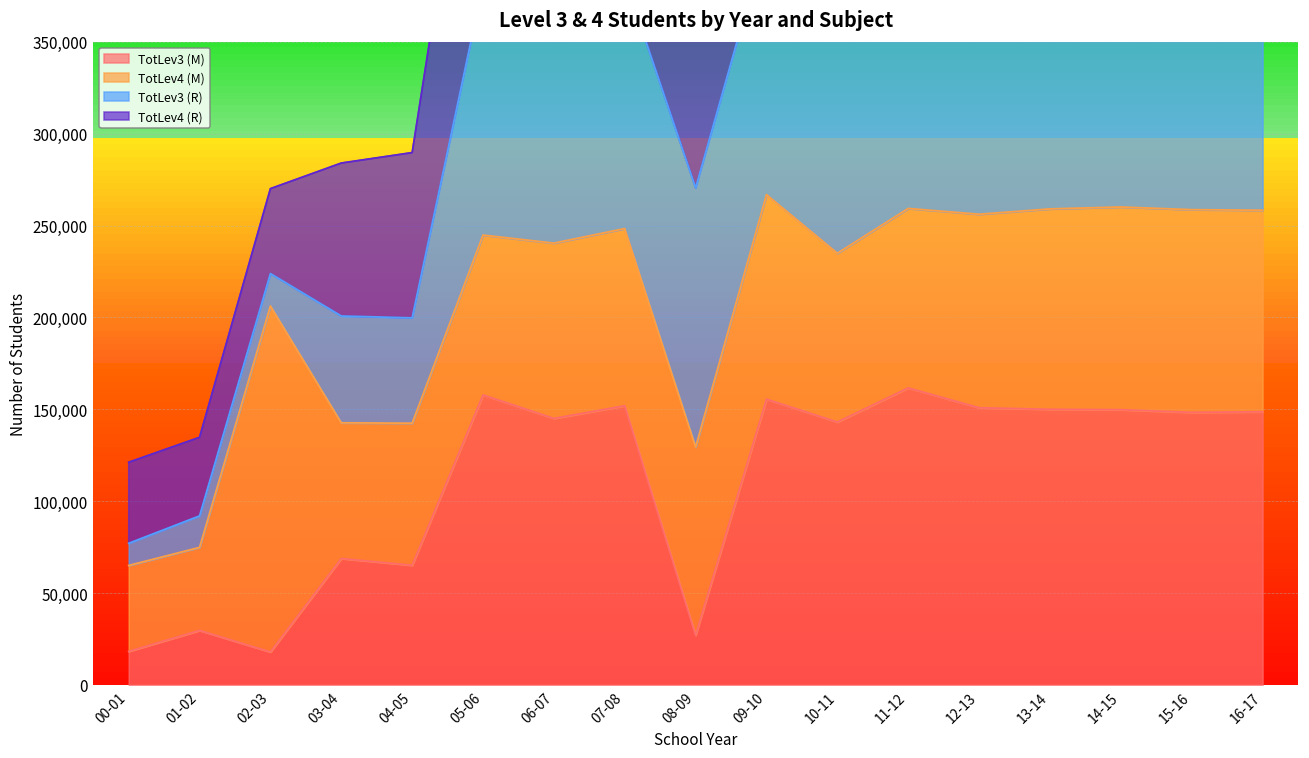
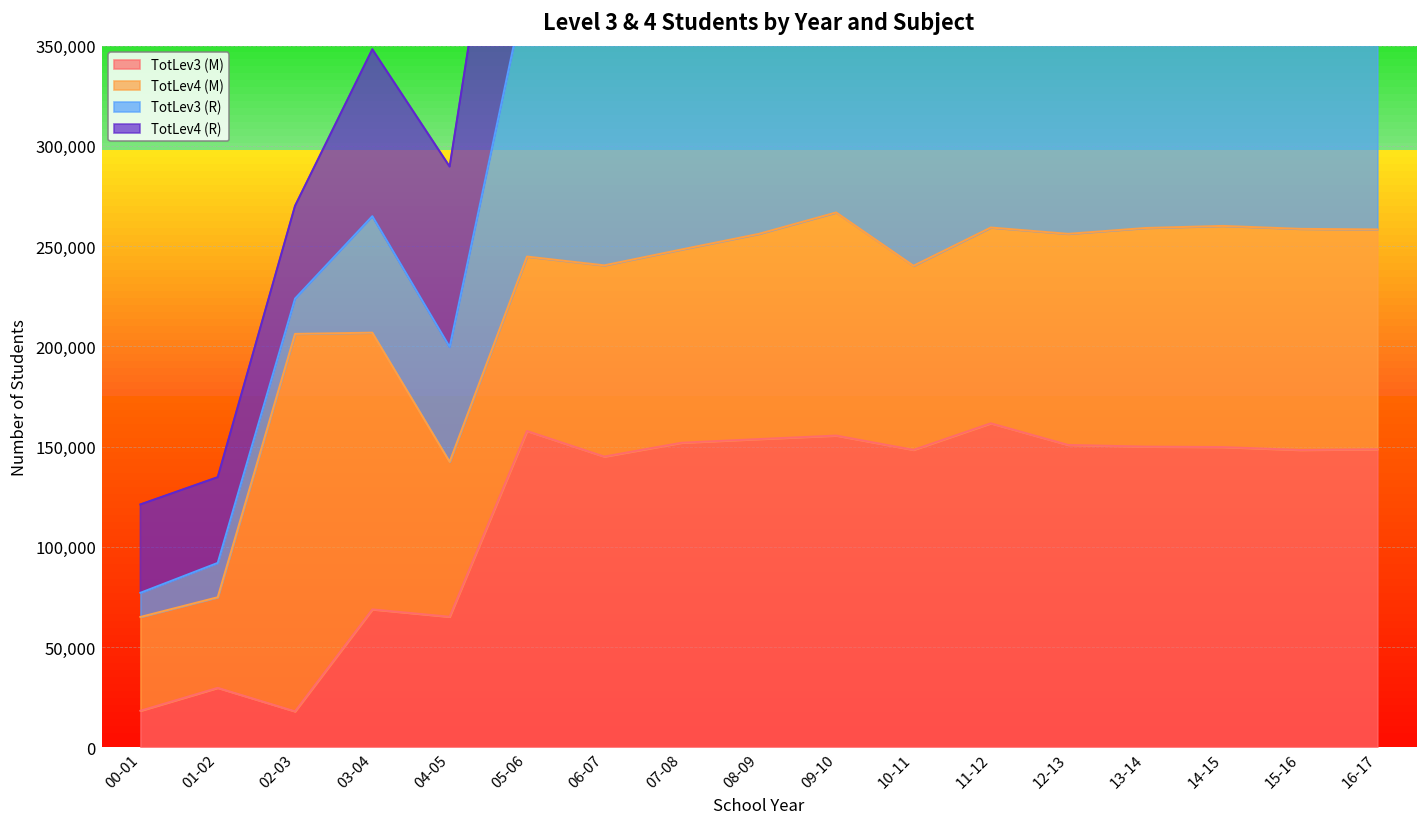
  {
    "TotLev3 (M)": {
      "00-01": "18,000",
      "01-02": "30,000",
      "02-03": "18,000",
      "03-04": "69,000",
      "04-05": "65,000",
      "05-06": "158,000",
      "06-07": "145,000",
      "07-08": "152,000",
-     "08-09": "27,000",
+     "08-09": "154,000",
      "09-10": "155,000",
-     "10-11": "143,000",
+     "10-11": "148,000",
      "11-12": "162,000",
      "12-13": "151,000",
      "13-14": "150,000",
      "14-15": "150,000",
      "15-16": "148,000",
      "16-17": "149,000"
    },
    "TotLev4 (M)": {
      "00-01": "47,000",
      "01-02": "45,000",
      "02-03": "188,000",
-     "03-04": "74,000",
+     "03-04": "138,000",
      "04-05": "77,000",
      "05-06": "87,000",
      "06-07": "95,000",
      "07-08": "96,000",
      "08-09": "102,000",
      "09-10": "111,000",
      "10-11": "92,000",
      "11-12": "98,000",
      "12-13": "105,000",
      "13-14": "109,000",
      "14-15": "110,000",
      "15-16": "110,000",
      "16-17": "110,000"
    },
    "TotLev3 (R)": {
      "00-01": "12,000",
      "01-02": "17,000",
      "02-03": "18,000",
      "03-04": "58,000",
      "04-05": "57,000"
    },
    "TotLev4 (R)": {
      "00-01": "44,000",
      "01-02": "43,000",
      "02-03": "46,000",
      "03-04": "83,000",
      "04-05": "90,000"
    }
  }
